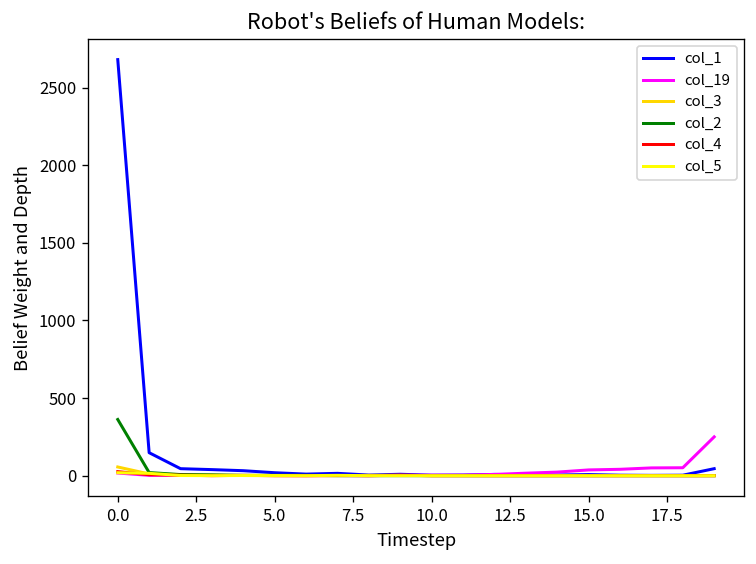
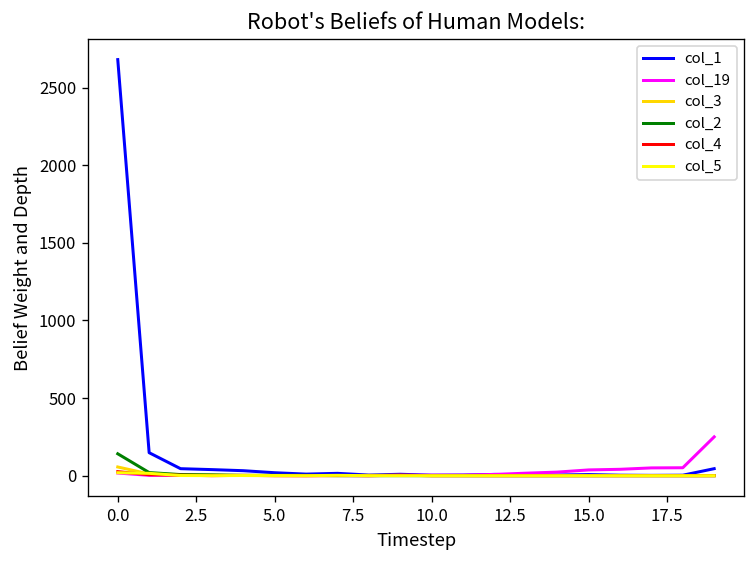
  {
    "col_1": {
      "0.0": 2680
    },
    "col_19": {
      "15.0": 40
    },
    "col_2": {
-     "0.0": 360
+     "0.0": 140
    }
  }
